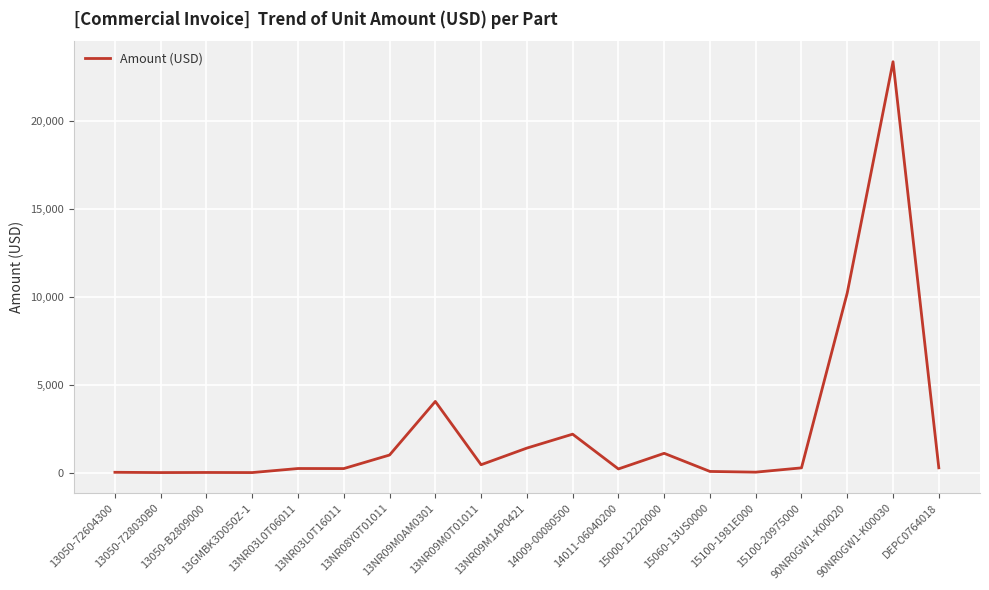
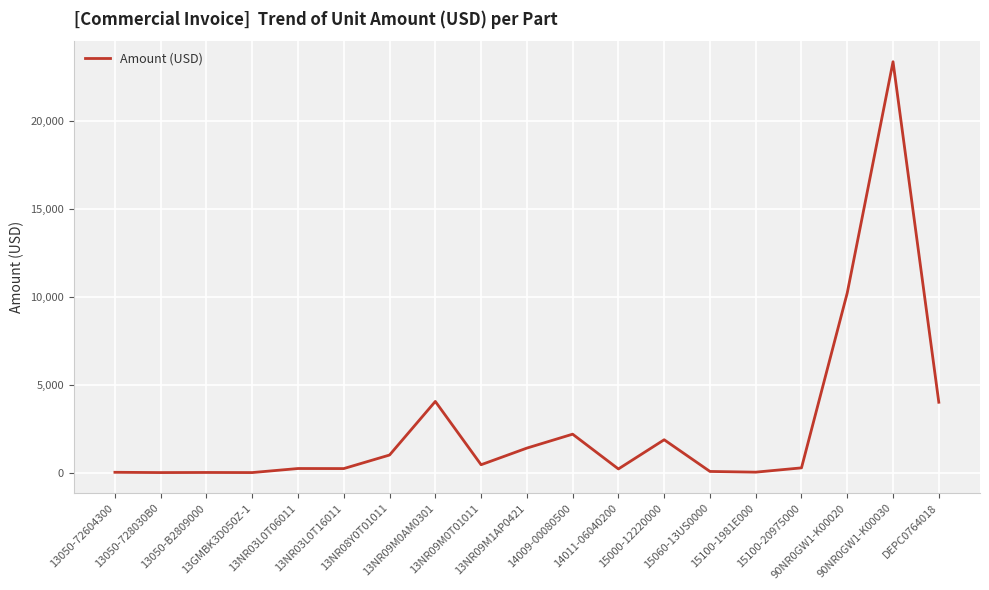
  {
    "13050-72604300": "0",
    "13050-728030B0": "0",
    "13050-B2809000": "0",
    "13GMBK3D050Z-1": "0",
    "13NR03L0T06011": "200",
    "13NR03L0T16011": "200",
    "13NR08Y0T01011": "1,000",
    "13NR09M0AM0301": "4,100",
    "13NR09M0T01011": "500",
    "13NR09M1AP0421": "1,400",
    "14009-00080500": "2,200",
    "14011-06040200": "200",
-   "15000-12220000": "1,100",
+   "15000-12220000": "1,900",
    "15060-13US0000": "100",
    "15100-1981E000": "0",
    "15100-20975000": "300",
    "90NR0GW1-K00020": "10,200",
    "90NR0GW1-K00030": "23,400",
-   "DEPC0764018": "300"
+   "DEPC0764018": "4,000"
  }
